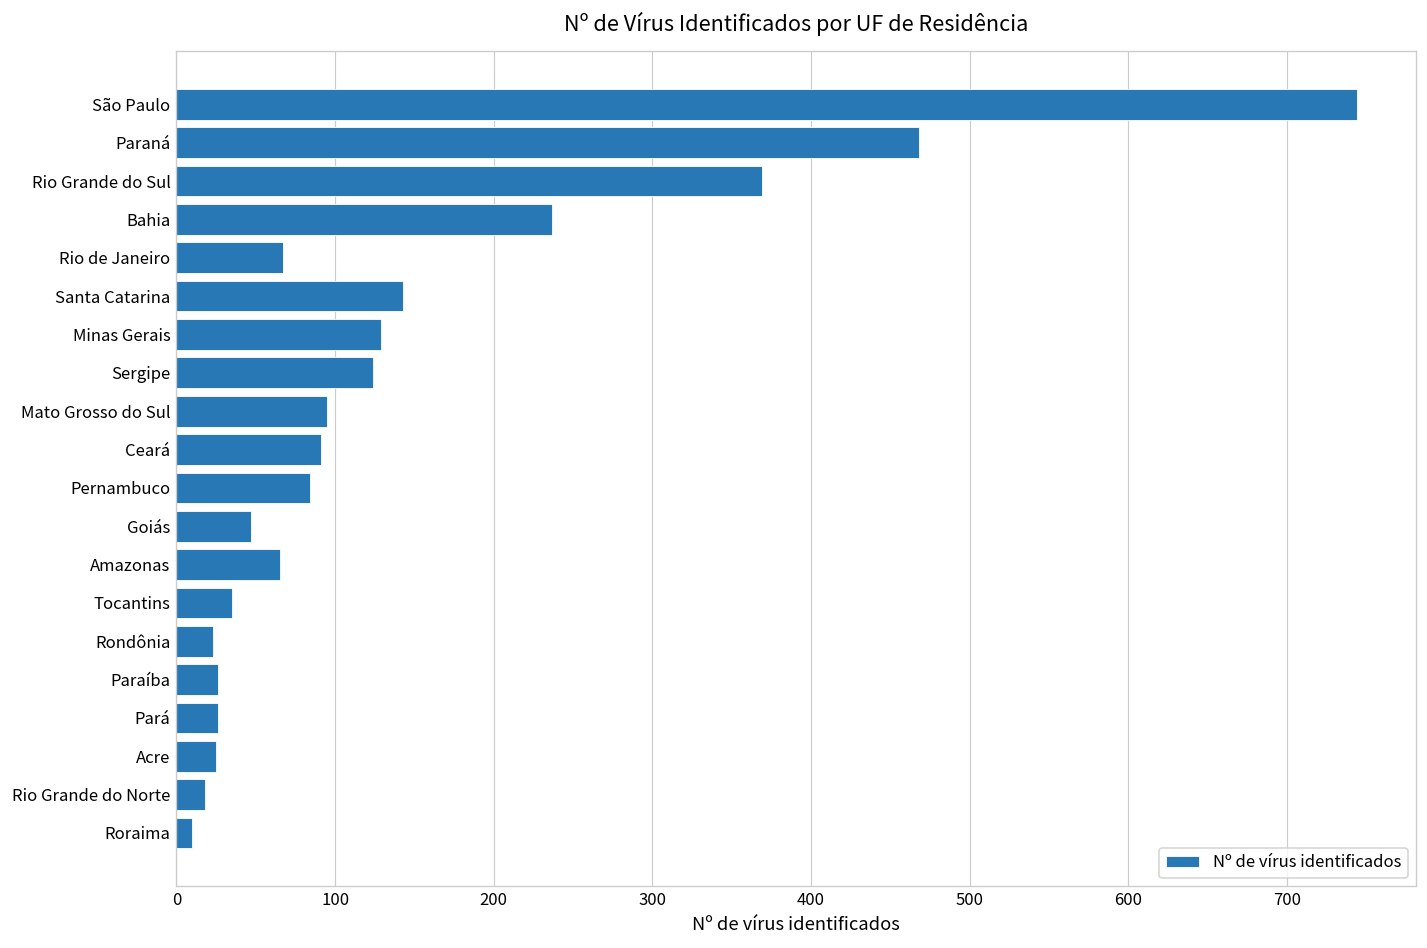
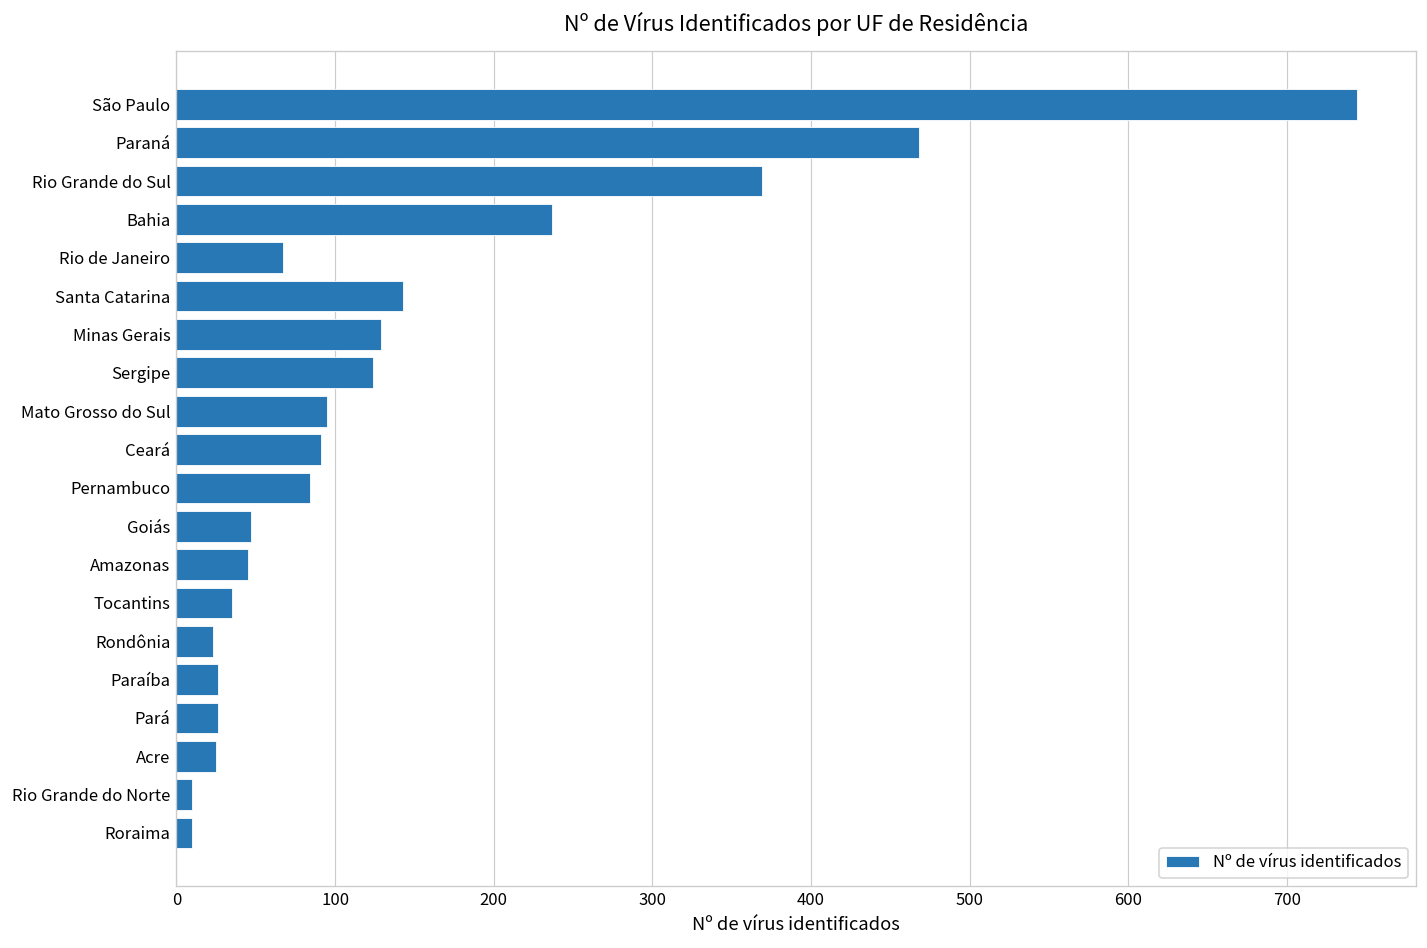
  {
    "São Paulo": 744,
    "Paraná": 468,
    "Rio Grande do Sul": 369,
    "Bahia": 237,
    "Rio de Janeiro": 67,
    "Santa Catarina": 143,
    "Minas Gerais": 129,
    "Sergipe": 124,
    "Mato Grosso do Sul": 95,
    "Ceará": 91,
    "Pernambuco": 84,
    "Goiás": 47,
-   "Amazonas": 65,
+   "Amazonas": 45,
    "Tocantins": 35,
    "Rondônia": 23,
    "Paraíba": 26,
    "Pará": 26,
    "Acre": 25,
-   "Rio Grande do Norte": 18,
+   "Rio Grande do Norte": 10,
    "Roraima": 10
  }
